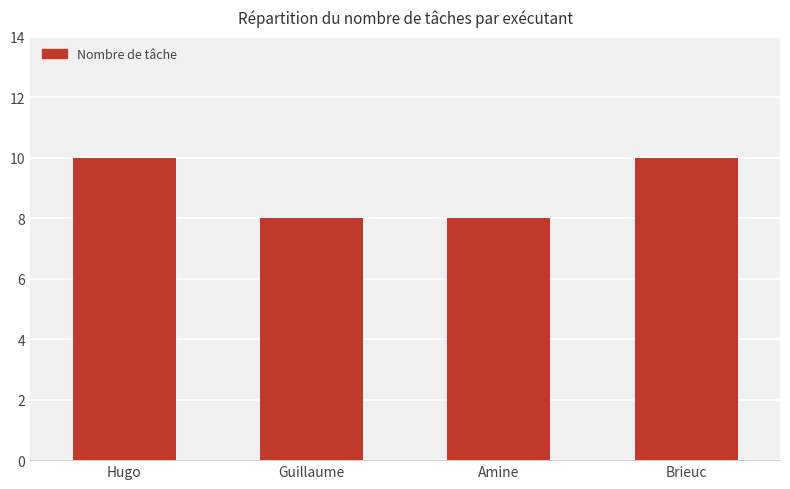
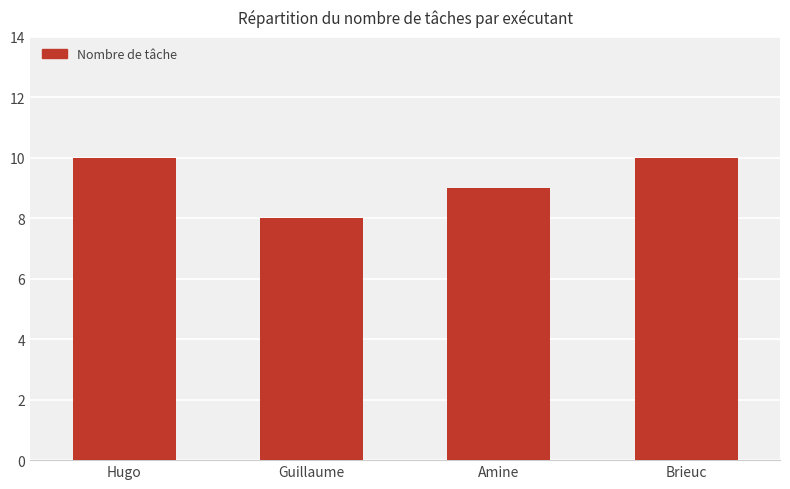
  {
    "Hugo": 10,
    "Guillaume": 8,
-   "Amine": 8,
+   "Amine": 9,
    "Brieuc": 10
  }
